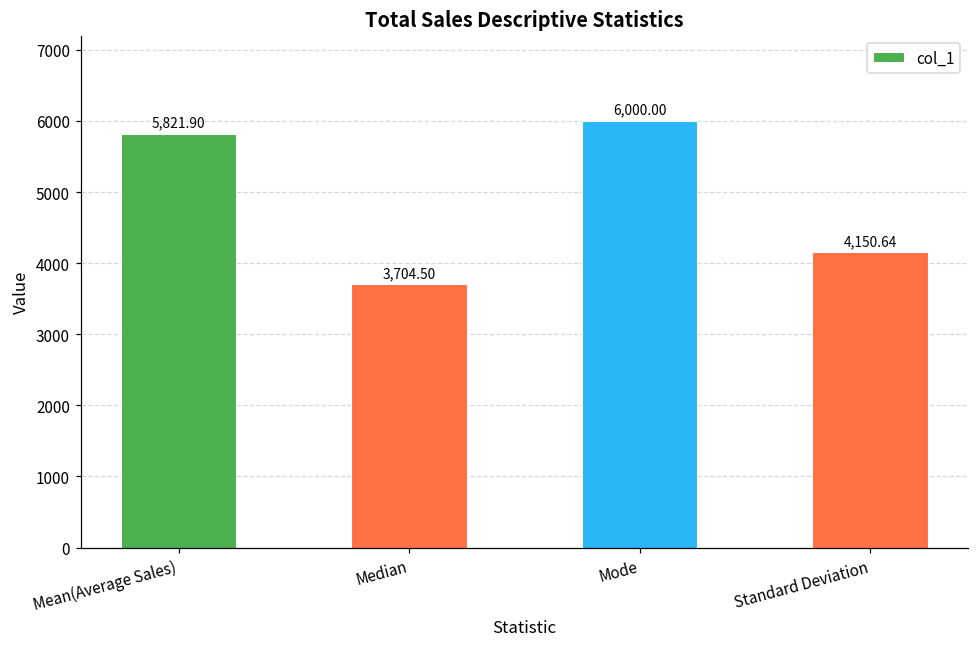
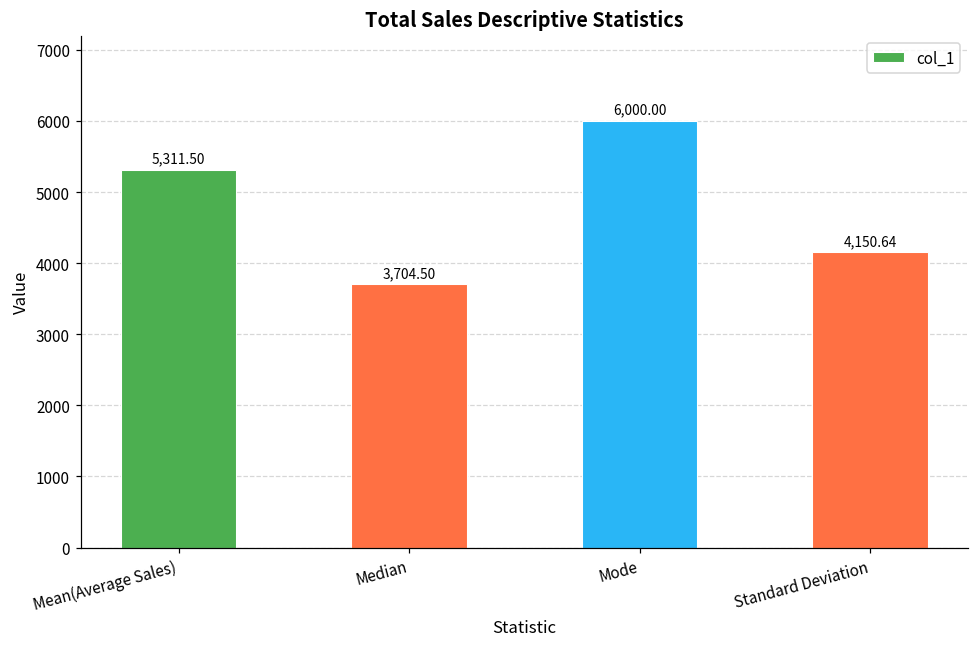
  {
-   "Mean(Average Sales)": "5,821.90",
+   "Mean(Average Sales)": "5,311.50",
    "Median": "3,704.50",
    "Mode": "6,000.00",
    "Standard Deviation": "4,150.64"
  }
